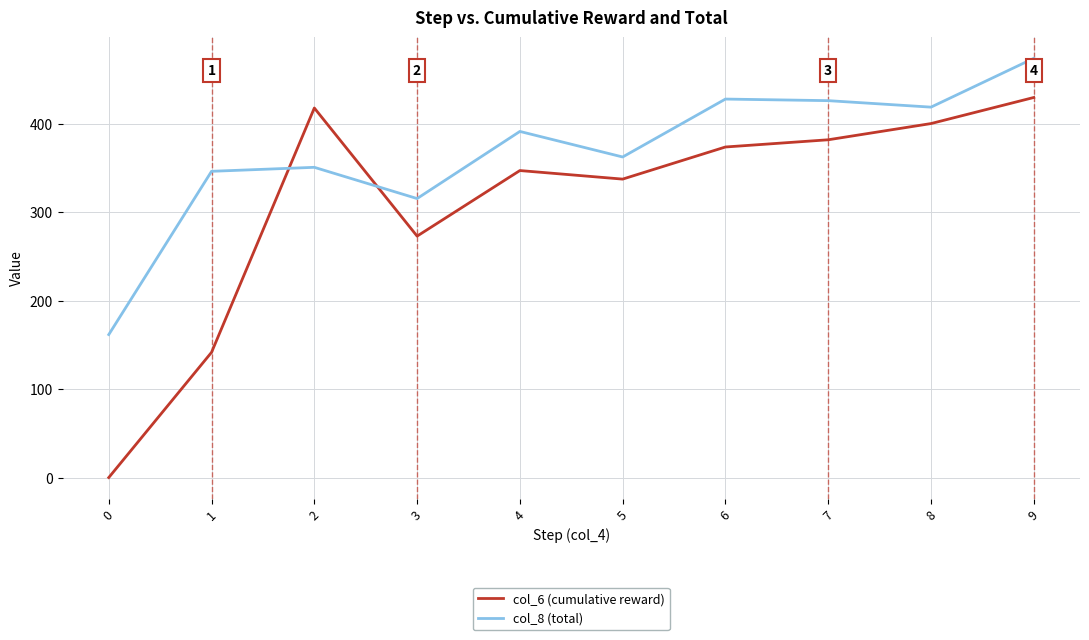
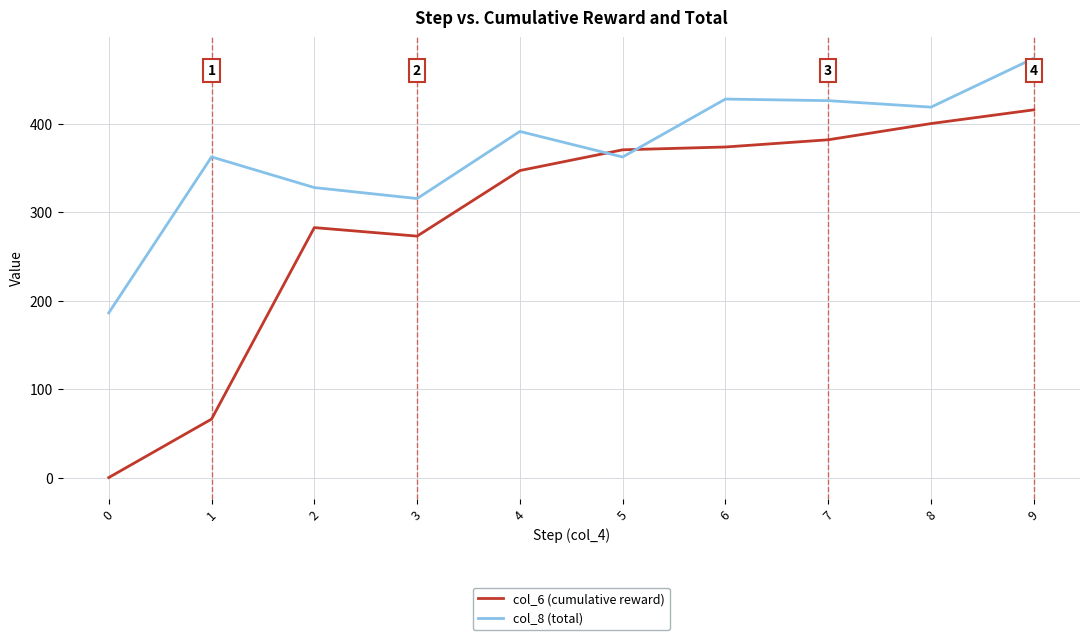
  {
    "col_6 (cumulative reward)": {
      "0": 0,
-     "1": 140,
-     "2": 420,
+     "1": 70,
+     "2": 280,
      "3": 270,
      "4": 350,
-     "5": 340,
+     "5": 370,
      "6": 370,
      "7": 380,
      "8": 400,
-     "9": 430
+     "9": 420
    },
    "col_8 (total)": {
-     "0": 160,
-     "1": 350,
-     "2": 350,
+     "0": 190,
+     "1": 360,
+     "2": 330,
      "3": 320,
      "4": 390,
      "5": 360,
      "6": 430,
      "8": 420
    }
  }
